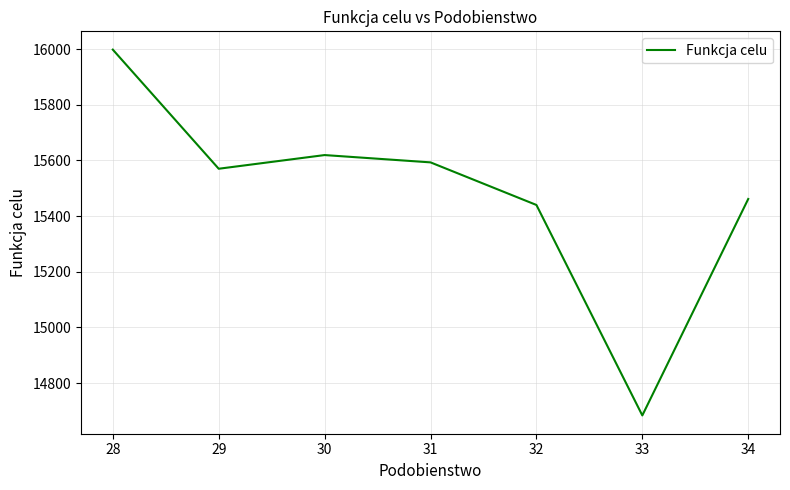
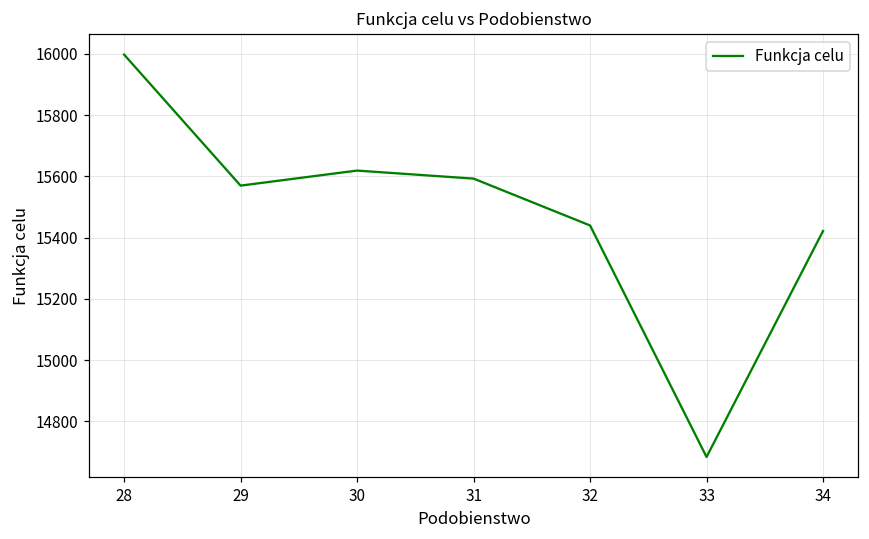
  {
    "28": 16000,
    "29": 15570,
    "30": 15620,
    "31": 15590,
    "32": 15440,
    "33": 14680,
-   "34": 15460
+   "34": 15420
  }
